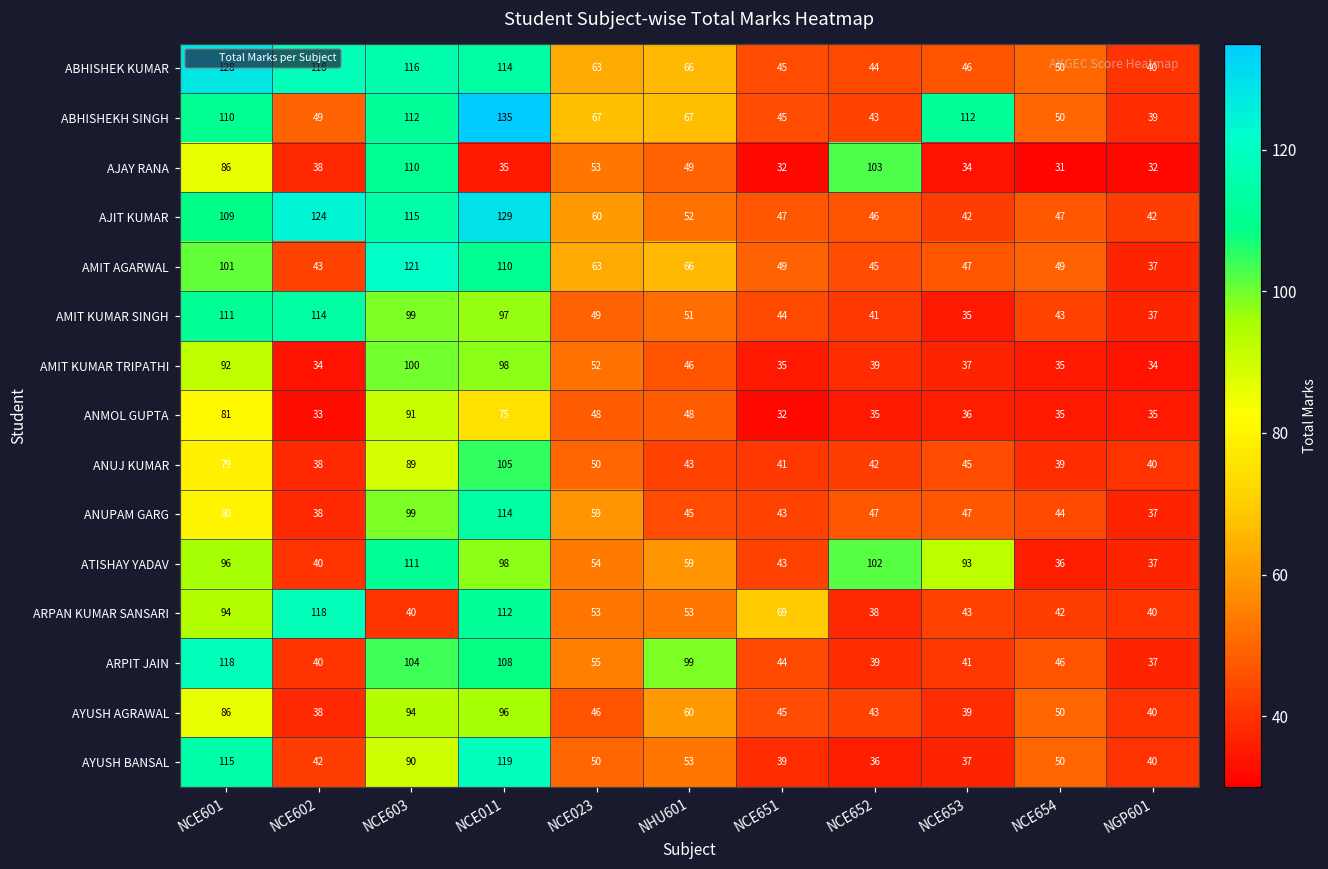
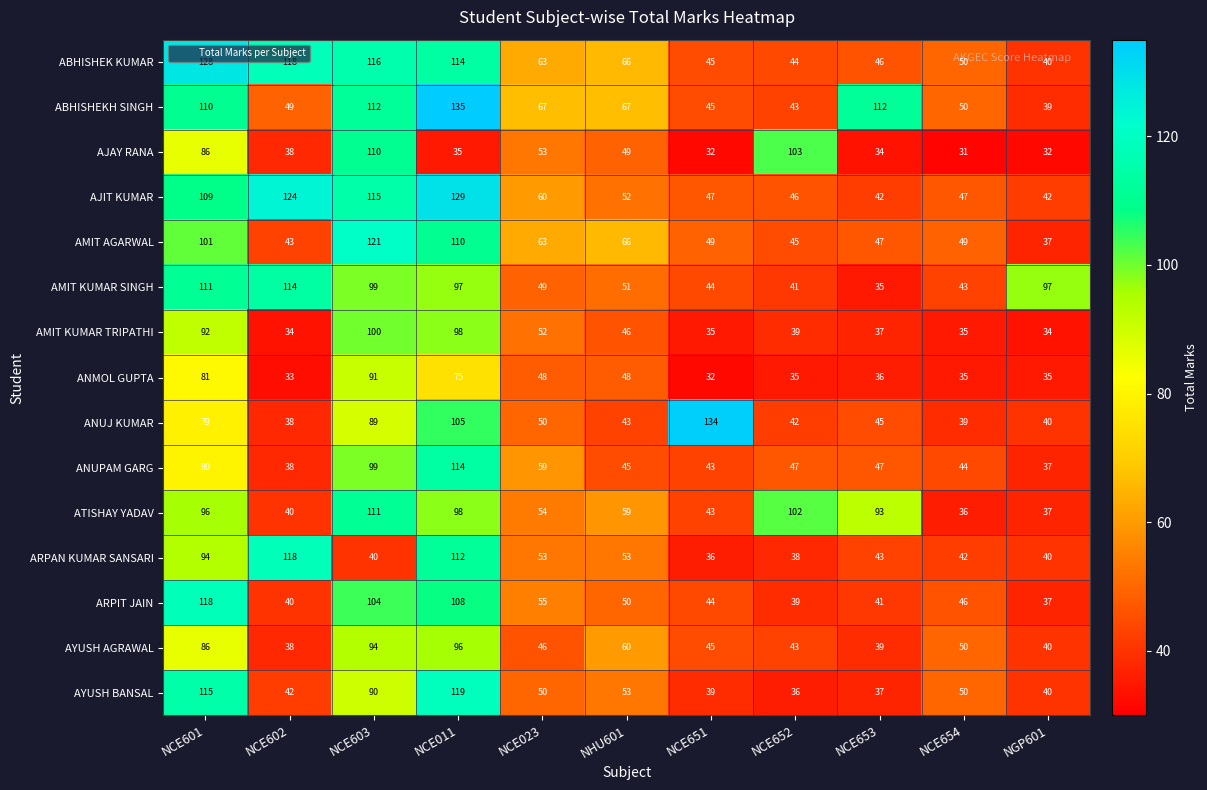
  {
    "ABHISHEK KUMAR": {
      "NCE603": 116,
      "NCE011": 114,
      "NCE023": 63,
      "NHU601": 66,
      "NCE651": 45,
      "NCE652": 44,
      "NCE653": 46
    },
    "ABHISHEKH SINGH": {
      "NCE601": 110,
      "NCE602": 49,
      "NCE603": 112,
      "NCE011": 135,
      "NCE023": 67,
      "NHU601": 67,
      "NCE651": 45,
      "NCE652": 43,
      "NCE653": 112,
      "NCE654": 50,
      "NGP601": 39
    },
    "AJAY RANA": {
      "NCE601": 86,
      "NCE602": 38,
      "NCE603": 110,
      "NCE011": 35,
      "NCE023": 53,
      "NHU601": 49,
      "NCE651": 32,
      "NCE652": 103,
      "NCE653": 34,
      "NCE654": 31,
      "NGP601": 32
    },
    "AJIT KUMAR": {
      "NCE601": 109,
      "NCE602": 124,
      "NCE603": 115,
      "NCE011": 129,
      "NCE023": 60,
      "NHU601": 52,
      "NCE651": 47,
      "NCE652": 46,
      "NCE653": 42,
      "NCE654": 47,
      "NGP601": 42
    },
    "AMIT AGARWAL": {
      "NCE601": 101,
      "NCE602": 43,
      "NCE603": 121,
      "NCE011": 110,
      "NCE023": 63,
      "NHU601": 66,
      "NCE651": 49,
      "NCE652": 45,
      "NCE653": 47,
      "NCE654": 49,
      "NGP601": 37
    },
    "AMIT KUMAR SINGH": {
      "NCE601": 111,
      "NCE602": 114,
      "NCE603": 99,
      "NCE011": 97,
      "NCE023": 49,
      "NHU601": 51,
      "NCE651": 44,
      "NCE652": 41,
      "NCE653": 35,
      "NCE654": 43,
-     "NGP601": 37
+     "NGP601": 97
    },
    "AMIT KUMAR TRIPATHI": {
      "NCE601": 92,
      "NCE602": 34,
      "NCE603": 100,
      "NCE011": 98,
      "NCE023": 52,
      "NHU601": 46,
      "NCE651": 35,
      "NCE652": 39,
      "NCE653": 37,
      "NCE654": 35,
      "NGP601": 34
    },
    "ANMOL GUPTA": {
      "NCE601": 81,
      "NCE602": 33,
      "NCE603": 91,
      "NCE011": 75,
      "NCE023": 48,
      "NHU601": 48,
      "NCE651": 32,
      "NCE652": 35,
      "NCE653": 36,
      "NCE654": 35,
      "NGP601": 35
    },
    "ANUJ KUMAR": {
      "NCE601": 79,
      "NCE602": 38,
      "NCE603": 89,
      "NCE011": 105,
      "NCE023": 50,
      "NHU601": 43,
-     "NCE651": 41,
+     "NCE651": 134,
      "NCE652": 42,
      "NCE653": 45,
      "NCE654": 39,
      "NGP601": 40
    },
    "ANUPAM GARG": {
      "NCE601": 80,
      "NCE602": 38,
      "NCE603": 99,
      "NCE011": 114,
      "NCE023": 59,
      "NHU601": 45,
      "NCE651": 43,
      "NCE652": 47,
      "NCE653": 47,
      "NCE654": 44,
      "NGP601": 37
    },
    "ATISHAY YADAV": {
      "NCE601": 96,
      "NCE602": 40,
      "NCE603": 111,
      "NCE011": 98,
      "NCE023": 54,
      "NHU601": 59,
      "NCE651": 43,
      "NCE652": 102,
      "NCE653": 93,
      "NCE654": 36,
      "NGP601": 37
    },
    "ARPAN KUMAR SANSARI": {
      "NCE601": 94,
      "NCE602": 118,
      "NCE603": 40,
      "NCE011": 112,
      "NCE023": 53,
      "NHU601": 53,
-     "NCE651": 69,
+     "NCE651": 36,
      "NCE652": 38,
      "NCE653": 43,
      "NCE654": 42,
      "NGP601": 40
    },
    "ARPIT JAIN": {
      "NCE601": 118,
      "NCE602": 40,
      "NCE603": 104,
      "NCE011": 108,
      "NCE023": 55,
-     "NHU601": 99,
+     "NHU601": 50,
      "NCE651": 44,
      "NCE652": 39,
      "NCE653": 41,
      "NCE654": 46,
      "NGP601": 37
    },
    "AYUSH AGRAWAL": {
      "NCE601": 86,
      "NCE602": 38,
      "NCE603": 94,
      "NCE011": 96,
      "NCE023": 46,
      "NHU601": 60,
      "NCE651": 45,
      "NCE652": 43,
      "NCE653": 39,
      "NCE654": 50,
      "NGP601": 40
    },
    "AYUSH BANSAL": {
      "NCE601": 115,
      "NCE602": 42,
      "NCE603": 90,
      "NCE011": 119,
      "NCE023": 50,
      "NHU601": 53,
      "NCE651": 39,
      "NCE652": 36,
      "NCE653": 37,
      "NCE654": 50,
      "NGP601": 40
    }
  }
